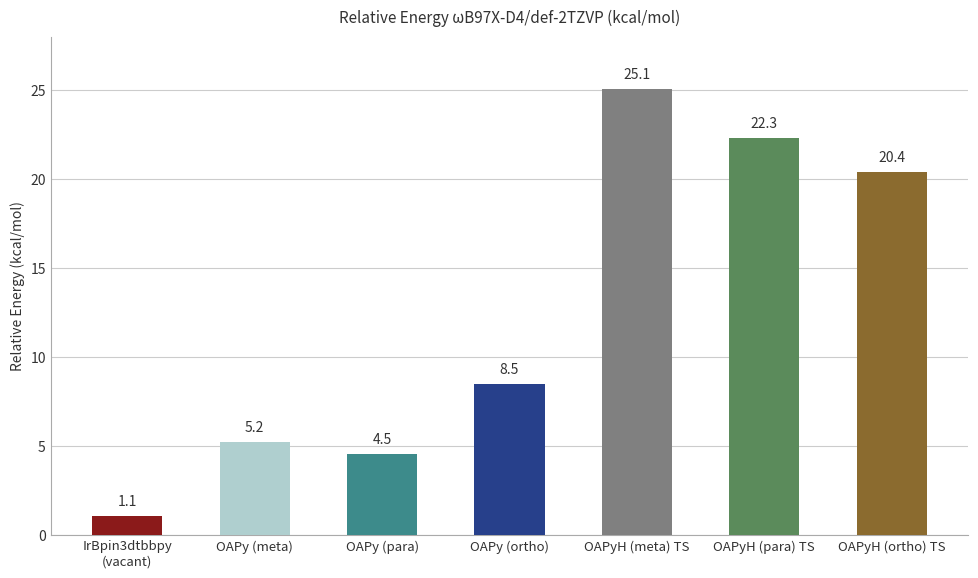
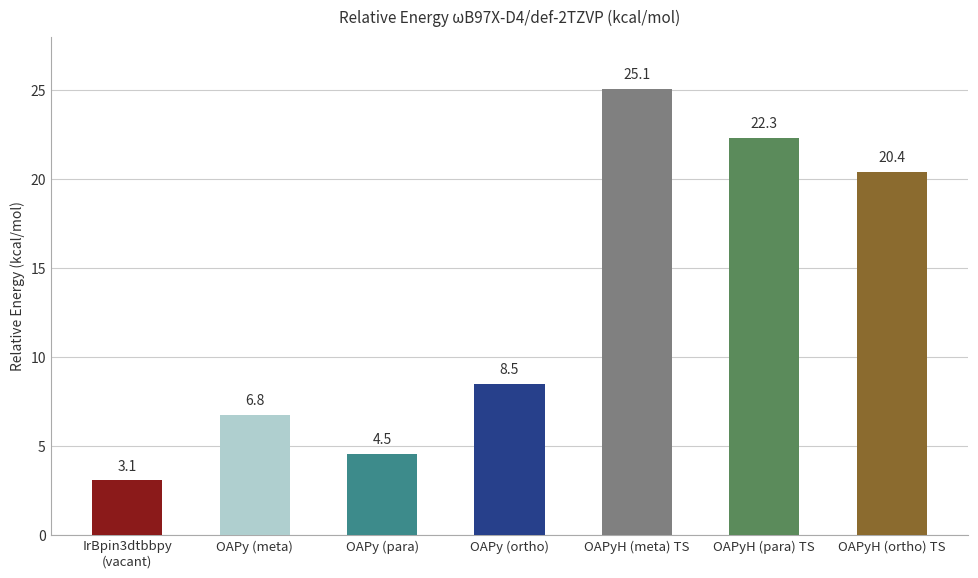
  {
-   "IrBpin3dtbbpy (vacant)": 1.1,
-   "OAPy (meta)": 5.2,
+   "IrBpin3dtbbpy (vacant)": 3.1,
+   "OAPy (meta)": 6.8,
    "OAPy (para)": 4.5,
    "OAPy (ortho)": 8.5,
    "OAPyH (meta) TS": 25.1,
    "OAPyH (para) TS": 22.3,
    "OAPyH (ortho) TS": 20.4
  }
